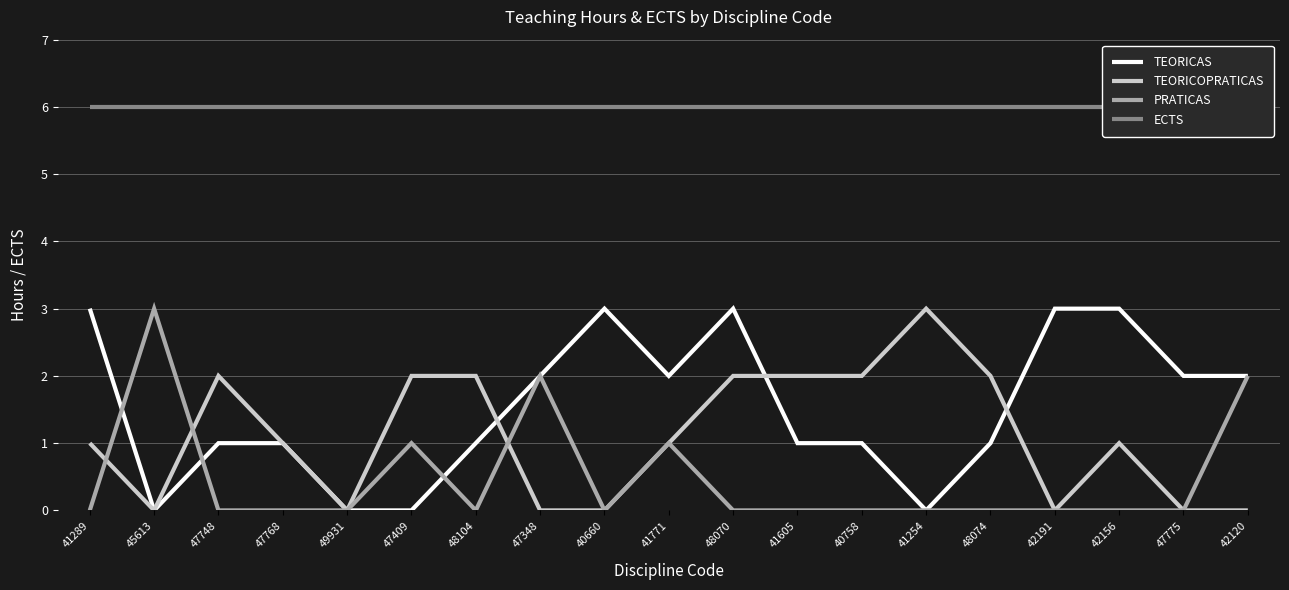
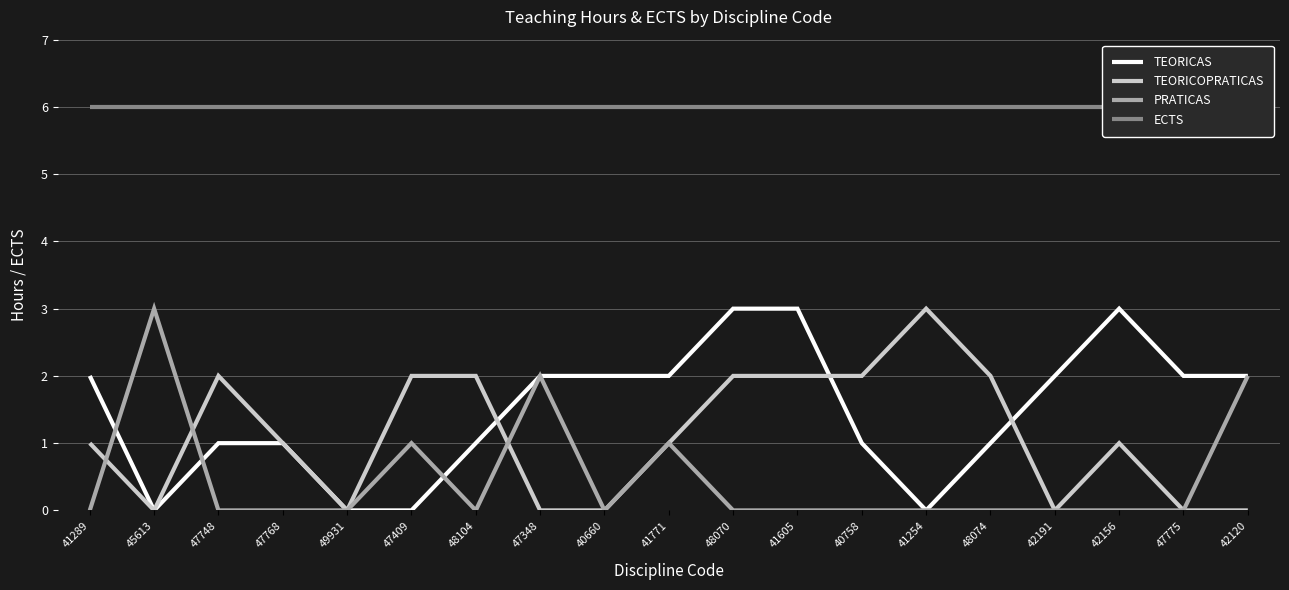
  {
    "TEORICAS": {
-     "41289": 3,
+     "41289": 2,
      "47748": 1,
      "47409": 0,
      "48104": 1,
-     "40660": 3,
+     "40660": 2,
      "41771": 2,
      "48070": 3,
-     "41605": 1,
+     "41605": 3,
      "40758": 1,
      "48074": 1,
-     "42191": 3,
+     "42191": 2,
      "42156": 3,
      "47775": 2
    }
  }
